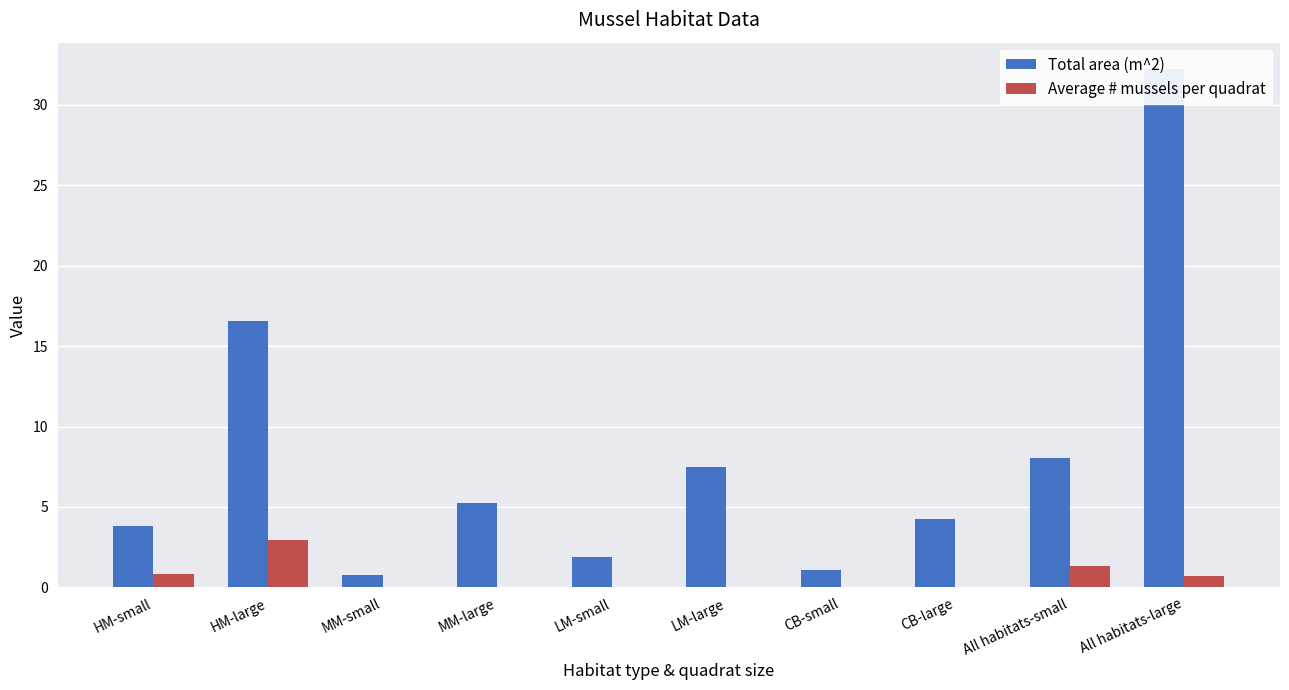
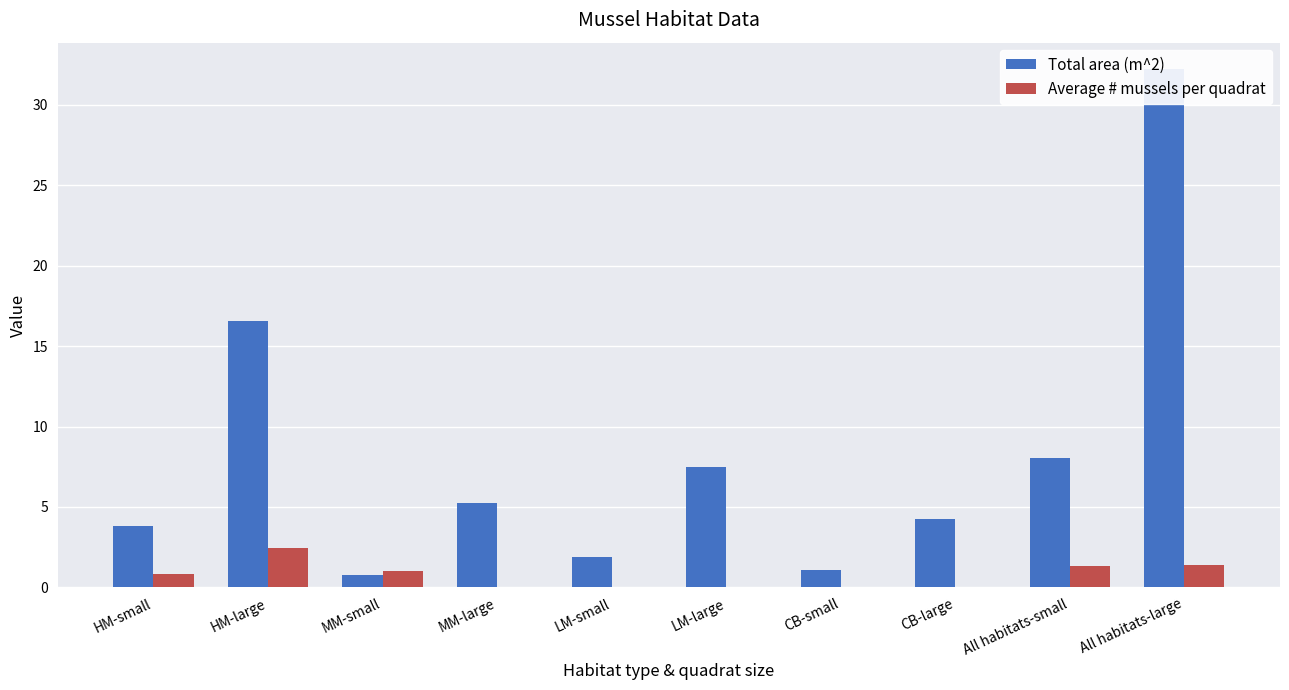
  {
    "Total area (m^2)": {
      "HM-small": 3.8,
      "HM-large": 16.6,
      "MM-small": 0.8,
      "MM-large": 5.3,
      "LM-small": 1.9,
      "LM-large": 7.5,
      "CB-small": 1.1,
      "CB-large": 4.3,
      "All habitats-small": 8.1
    },
    "Average # mussels per quadrat": {
      "HM-small": 0.8,
-     "HM-large": 3.0,
-     "MM-small": 0,
+     "HM-large": 2.4,
+     "MM-small": 1,
      "MM-large": 0.0,
      "LM-small": 0.0,
      "LM-large": 0.0,
      "CB-small": 0.0,
      "CB-large": 0.0,
      "All habitats-small": 1.4,
-     "All habitats-large": 0.7
+     "All habitats-large": 1.4
    }
  }
